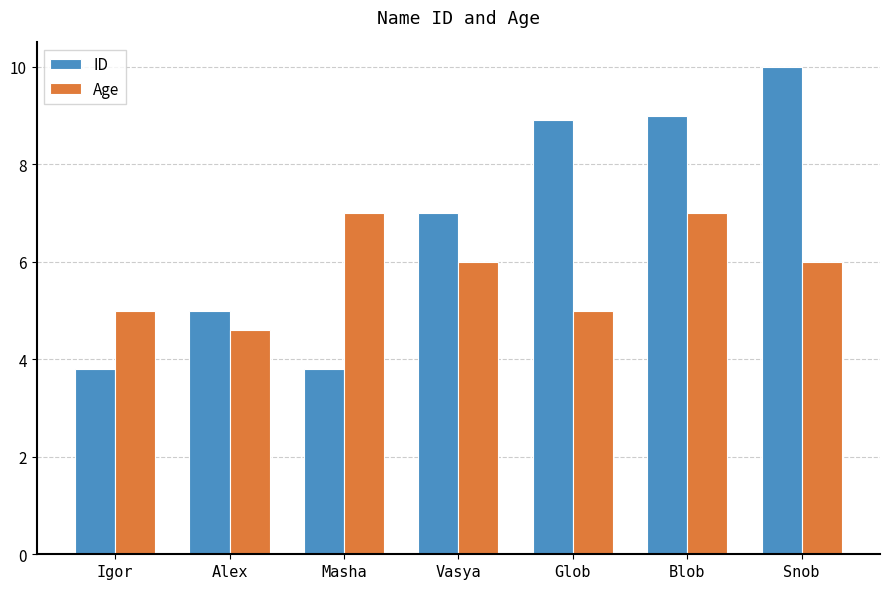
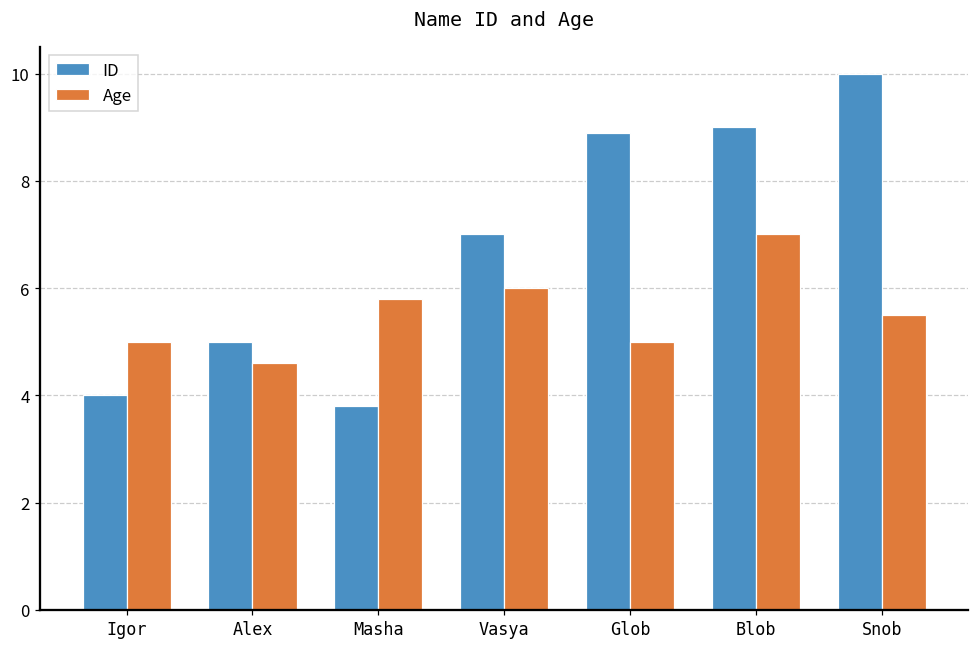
  {
    "ID": {
-     "Igor": 3.8,
+     "Igor": 4.0,
      "Alex": 5.0,
      "Masha": 3.8,
      "Vasya": 7.0,
      "Glob": 8.9,
      "Blob": 9.0,
      "Snob": 10.0
    },
    "Age": {
      "Igor": 5.0,
      "Alex": 4.6,
-     "Masha": 7.0,
+     "Masha": 5.8,
      "Vasya": 6.0,
      "Glob": 5.0,
      "Blob": 7.0,
-     "Snob": 6.0
+     "Snob": 5.5
    }
  }
